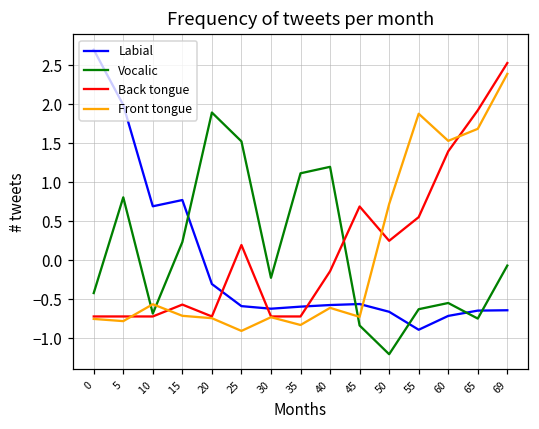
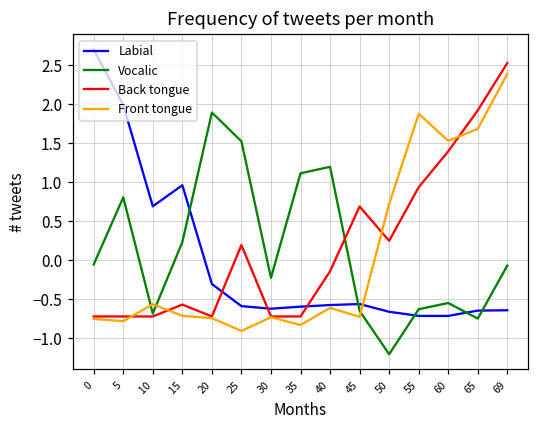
  {
    "Labial": {
      "10": 0.7,
-     "15": 0.8,
+     "15": 1.0,
      "20": -0.3,
      "25": -0.6,
      "30": -0.6,
      "35": -0.6,
      "40": -0.6,
      "45": -0.6,
      "50": -0.7,
-     "55": -0.9,
+     "55": -0.7,
      "60": -0.7,
      "65": -0.6,
      "69": -0.6
    },
    "Vocalic": {
-     "0": -0.4,
+     "0": -0.1,
      "5": 0.8,
      "10": -0.7,
      "15": 0.2,
      "20": 1.9,
      "25": 1.5,
      "30": -0.2,
      "35": 1.1,
      "40": 1.2,
-     "45": -0.8,
+     "45": -0.6,
      "50": -1.2,
      "55": -0.6,
      "60": -0.5,
      "65": -0.7,
      "69": -0.1
    },
    "Back tongue": {
      "5": -0.7,
      "10": -0.7,
      "15": -0.6,
      "25": 0.2,
      "35": -0.7,
      "40": -0.1,
      "45": 0.7,
      "50": 0.3,
-     "55": 0.6,
+     "55": 0.9,
      "60": 1.4,
      "65": 1.9,
      "69": 2.5
    },
    "Front tongue": {
      "5": -0.8,
      "10": -0.6,
      "15": -0.7,
      "25": -0.9,
      "35": -0.8,
      "40": -0.6,
      "45": -0.7,
      "50": 0.7,
      "55": 1.9,
      "60": 1.5,
      "65": 1.7,
      "69": 2.4
    }
  }
